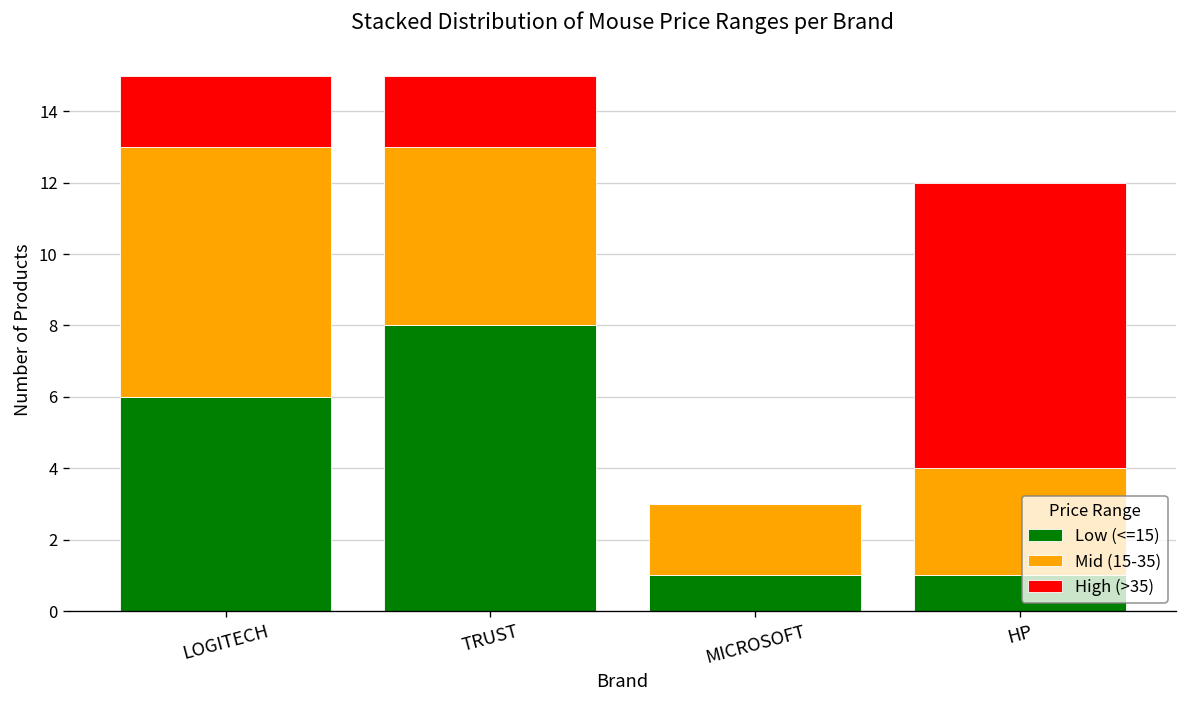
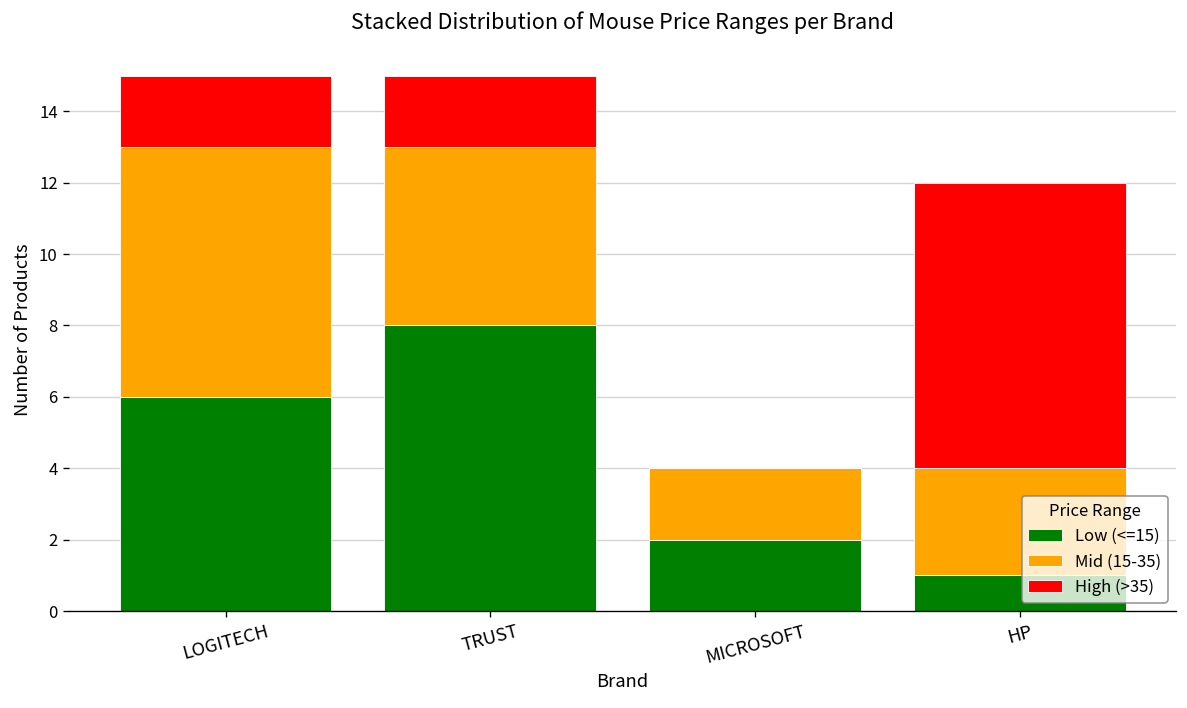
  {
    "Low (<=15)": {
      "LOGITECH": 6,
      "TRUST": 8,
-     "MICROSOFT": 1,
+     "MICROSOFT": 2,
      "HP": 1
    },
    "Mid (15-35)": {
      "LOGITECH": 7,
      "TRUST": 5,
      "MICROSOFT": 2,
      "HP": 3
    },
    "High (>35)": {
      "LOGITECH": 2,
      "TRUST": 2,
      "MICROSOFT": 0,
      "HP": 8
    }
  }
